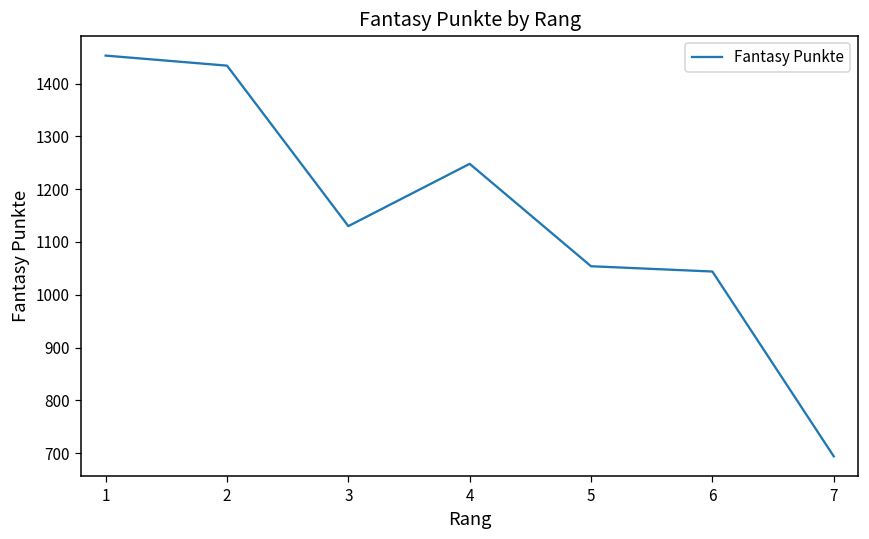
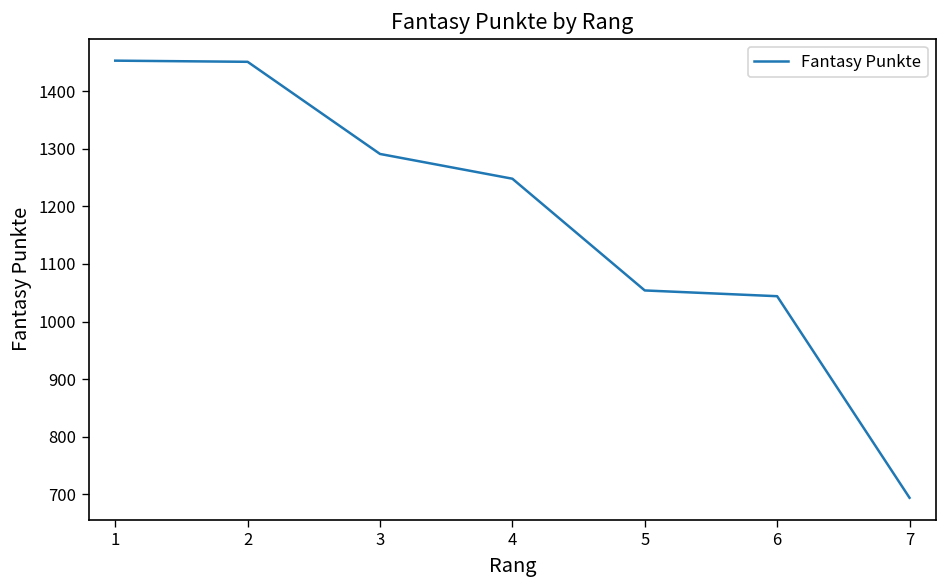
  {
    "1": 1450,
-   "2": 1430,
-   "3": 1130,
+   "2": 1450,
+   "3": 1290,
    "4": 1250,
    "5": 1050,
    "6": 1040,
    "7": 690
  }
